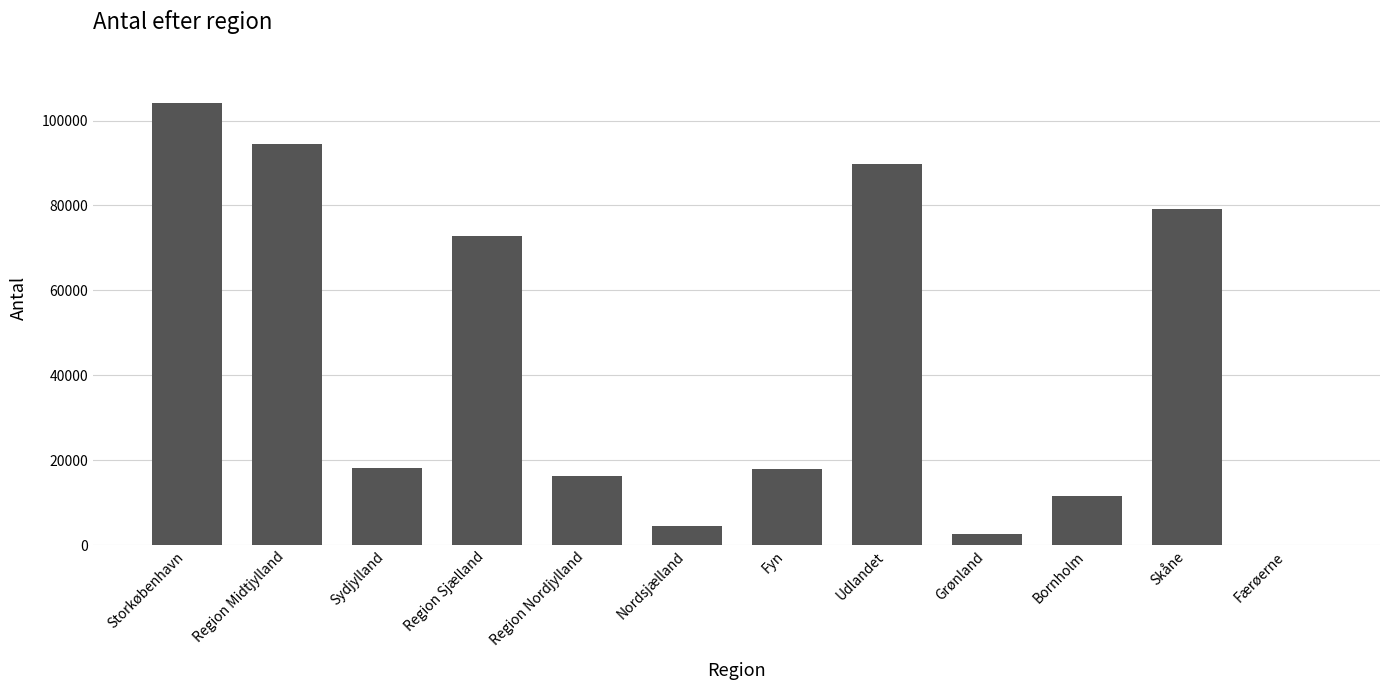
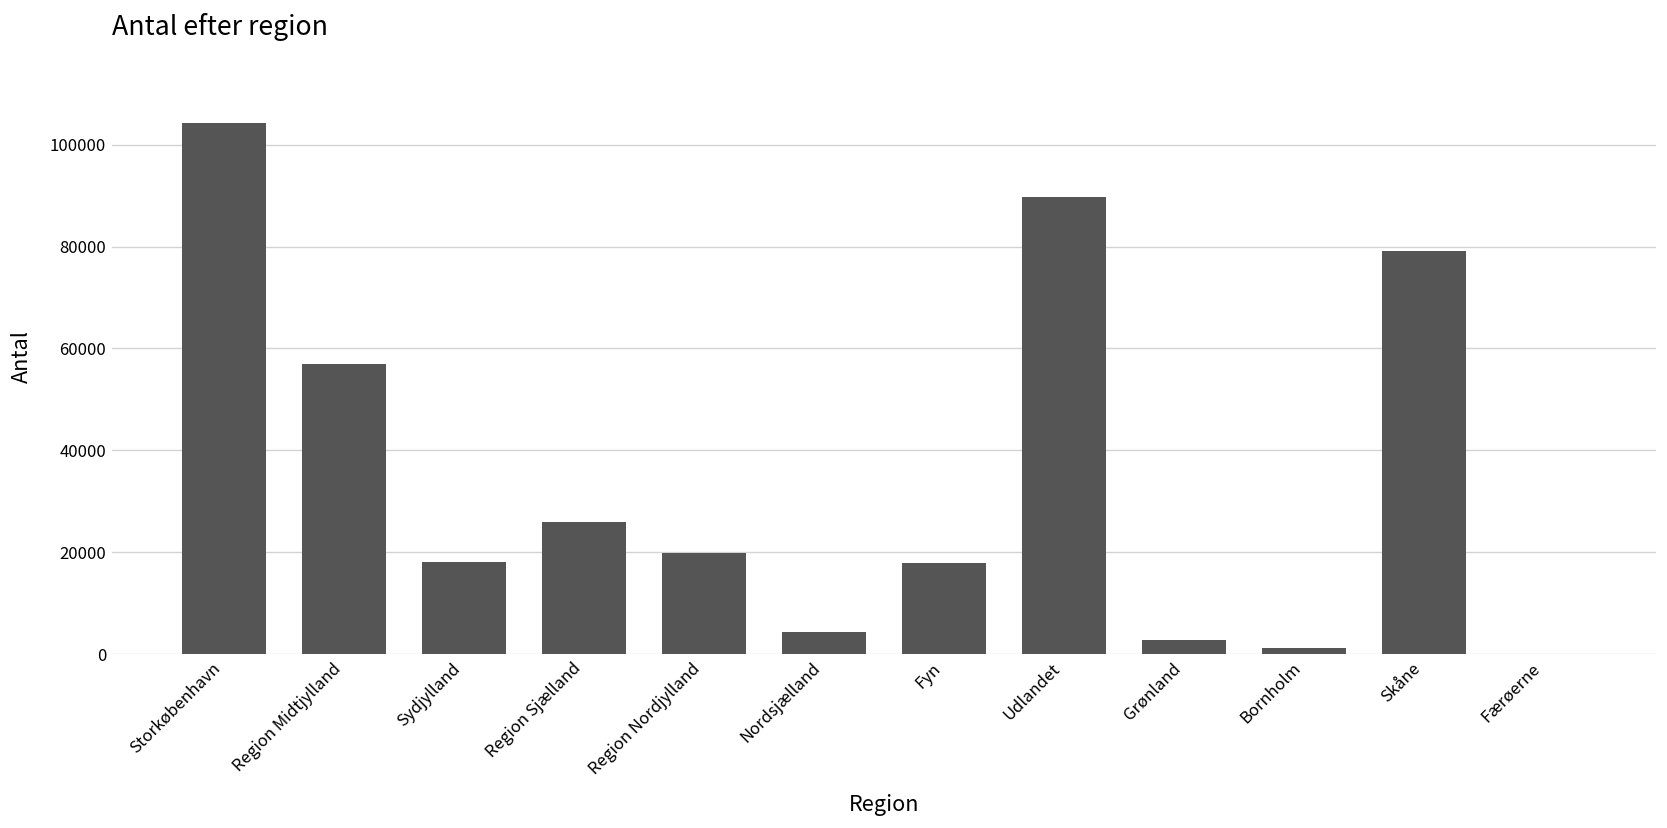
  {
    "Storkøbenhavn": 104000,
-   "Region Midtjylland": 95000,
+   "Region Midtjylland": 57000,
    "Sydjylland": 18000,
-   "Region Sjælland": 73000,
-   "Region Nordjylland": 16000,
+   "Region Sjælland": 26000,
+   "Region Nordjylland": 20000,
    "Nordsjælland": 4000,
    "Fyn": 18000,
    "Udlandet": 90000,
    "Grønland": 3000,
-   "Bornholm": 12000,
+   "Bornholm": 1000,
    "Skåne": 79000
  }
